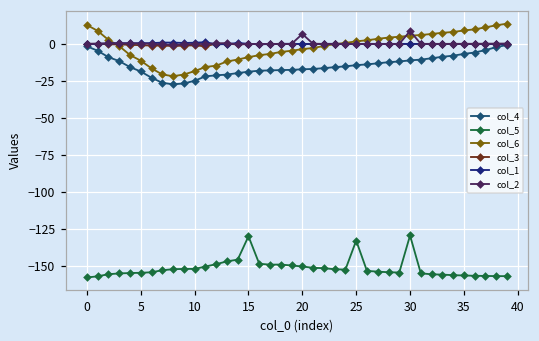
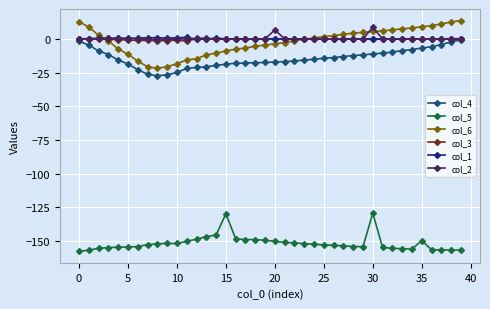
  {
    "col_5": {
      "0": -158,
      "5": -155,
      "10": -152,
      "15": -130,
      "20": -150,
-     "25": -133,
+     "25": -153,
      "30": -129,
-     "35": -156
+     "35": -150
    },
    "col_2": {
      "20": 7,
      "30": 9
    }
  }
